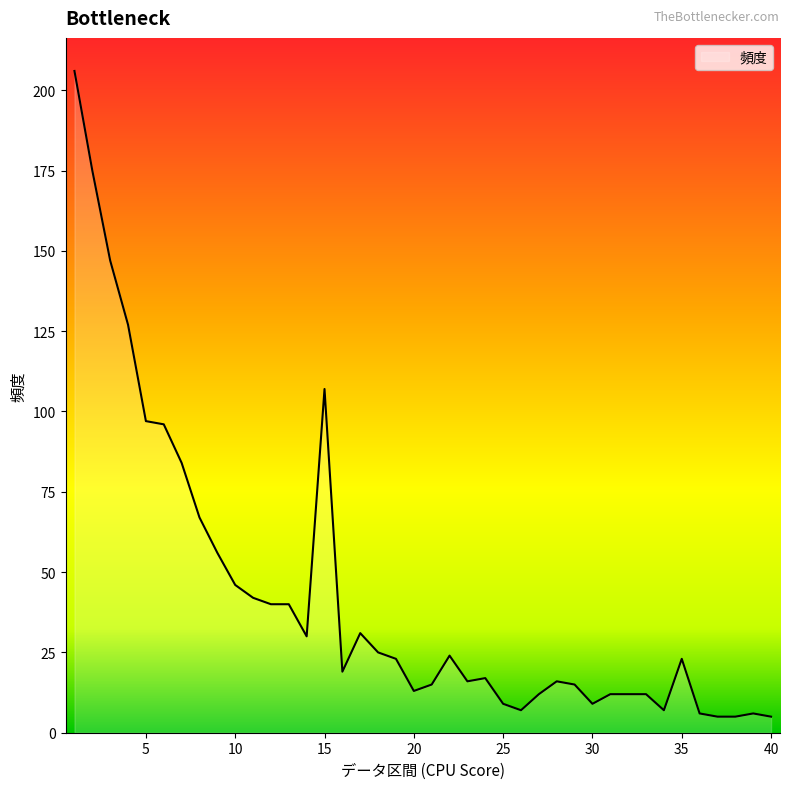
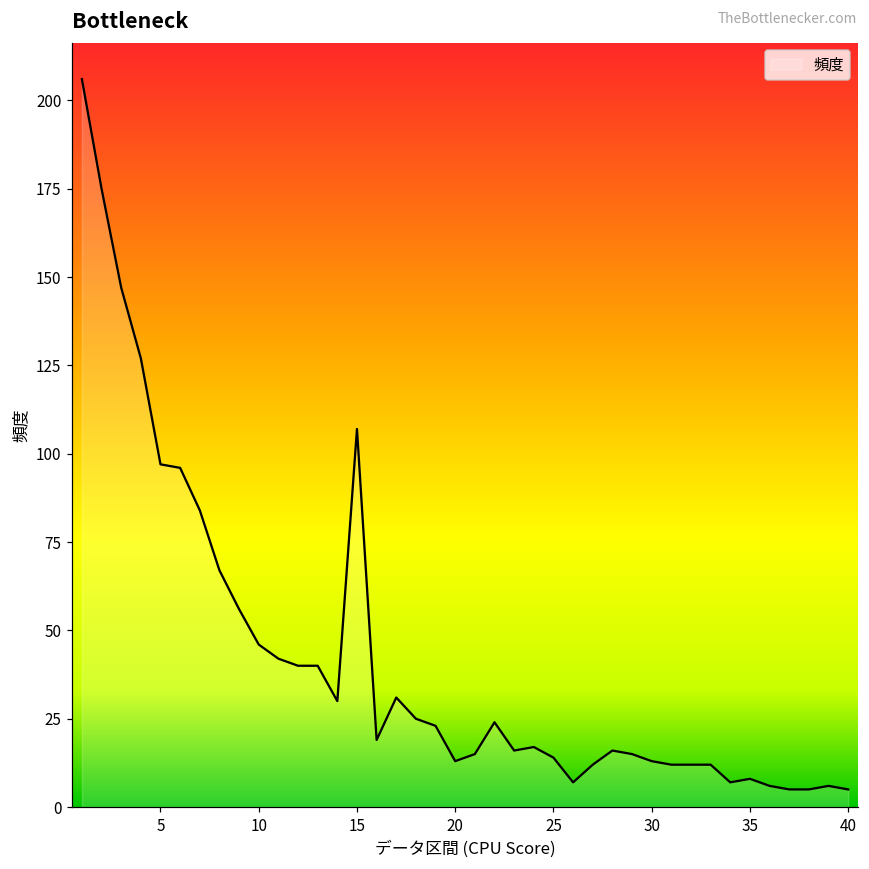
  {
    "5": 97,
    "10": 46,
    "15": 107,
    "20": 13,
-   "25": 9,
-   "30": 9,
-   "35": 23,
+   "25": 14,
+   "30": 13,
+   "35": 8,
    "40": 5
  }
